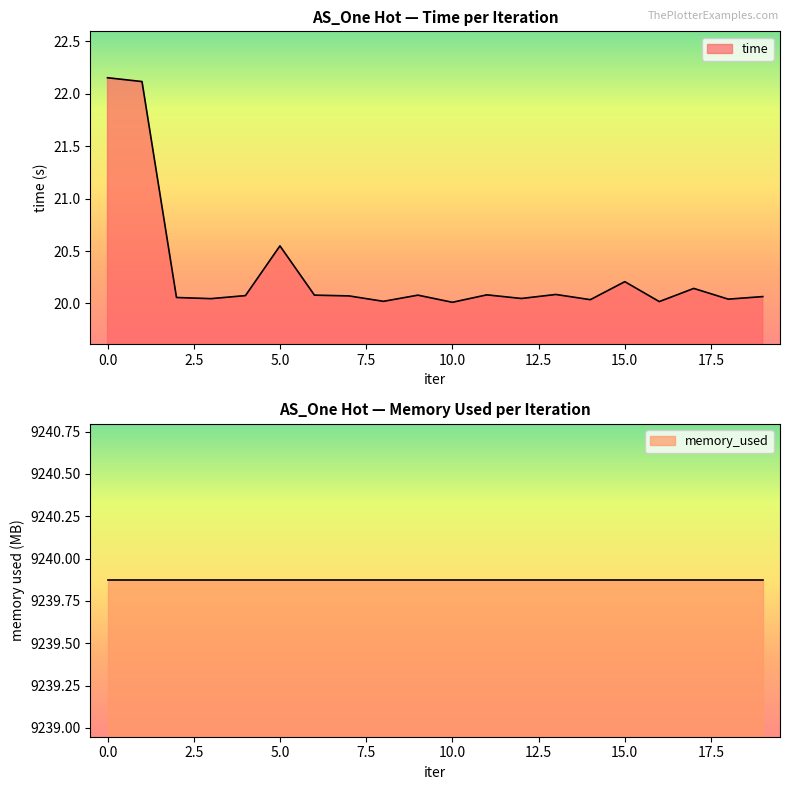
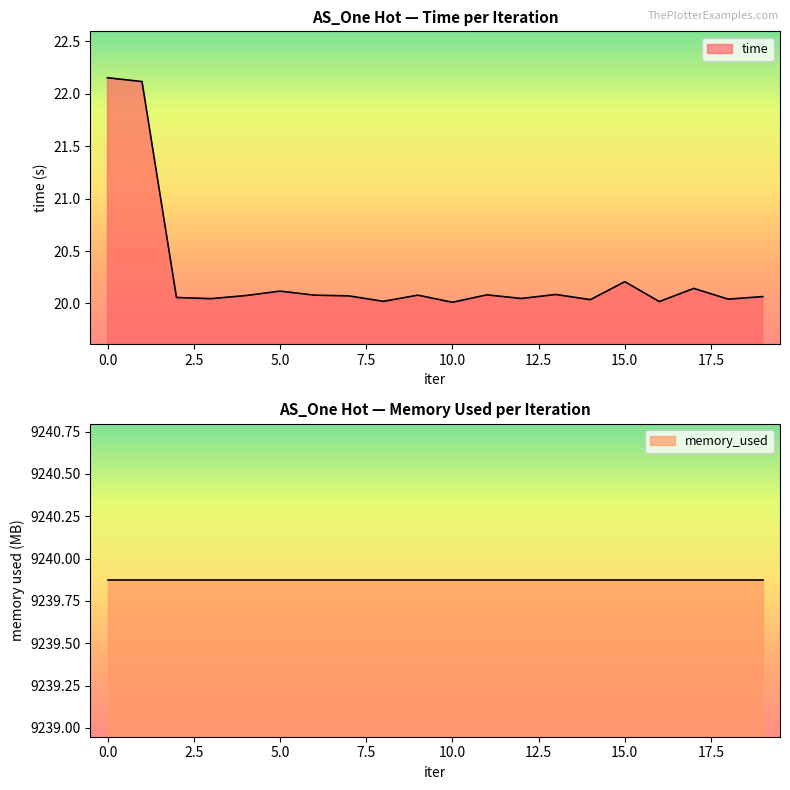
  {
    "AS_One Hot — Time per Iteration": {
      "0.0": 22.15,
-     "5.0": 20.55,
+     "5.0": 20.12,
      "10.0": 20.01,
      "15.0": 20.21
    },
    "AS_One Hot — Memory Used per Iteration": {
      "0.0": 9239.87,
      "5.0": 9239.87,
      "10.0": 9239.87,
      "15.0": 9239.87
    }
  }
